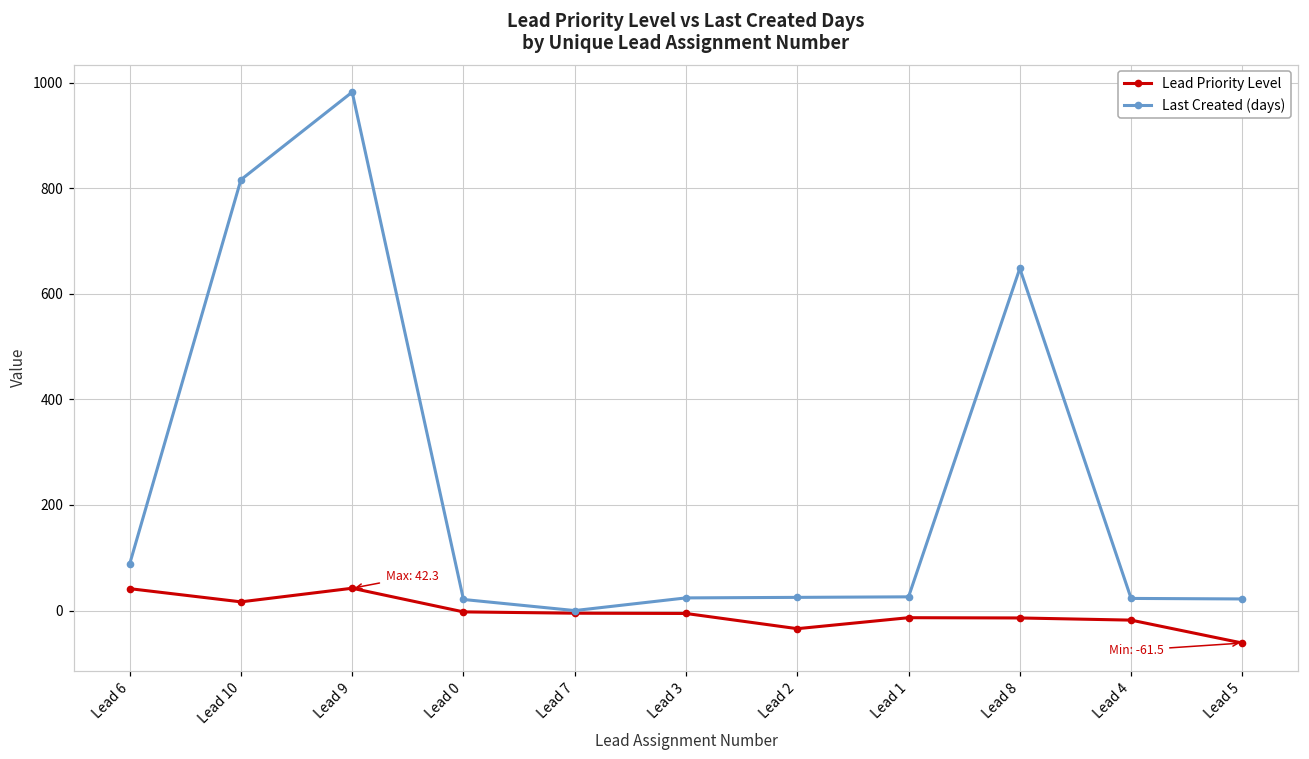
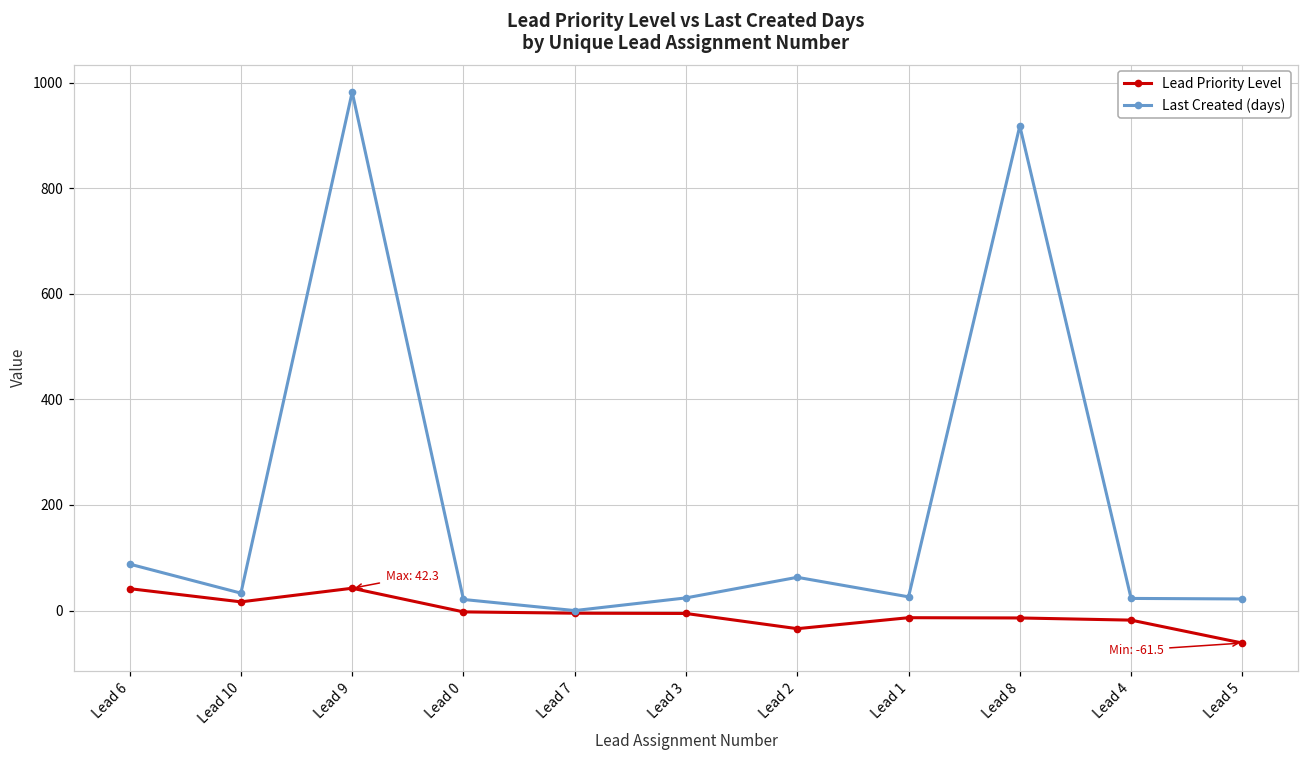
  {
    "Lead Priority Level": {
      "Lead 9": 42.3,
      "Lead 5": -61.5
    },
    "Last Created (days)": {
      "Lead 6": 90,
-     "Lead 10": 820,
+     "Lead 10": 30,
      "Lead 9": 980,
      "Lead 0": 20,
      "Lead 3": 20,
-     "Lead 2": 30,
+     "Lead 2": 60,
      "Lead 1": 30,
-     "Lead 8": 650,
+     "Lead 8": 920,
      "Lead 4": 20,
      "Lead 5": 20
    }
  }
